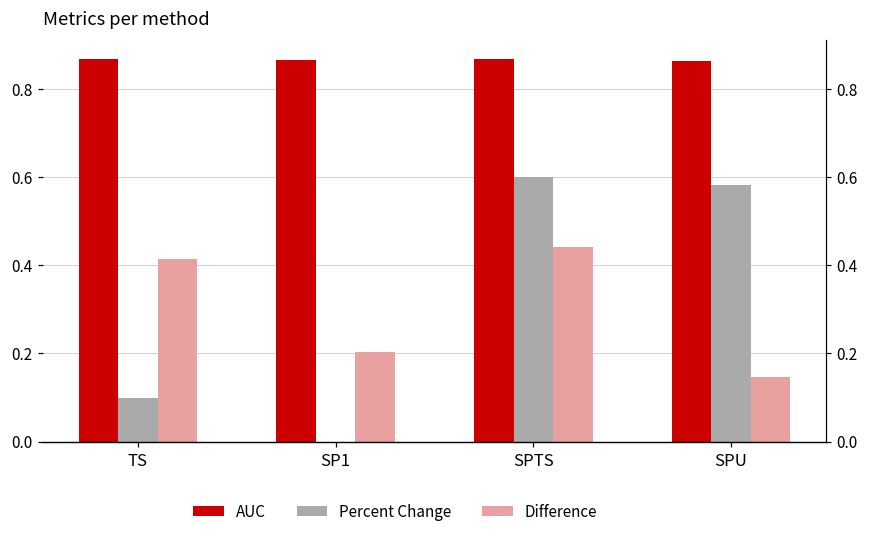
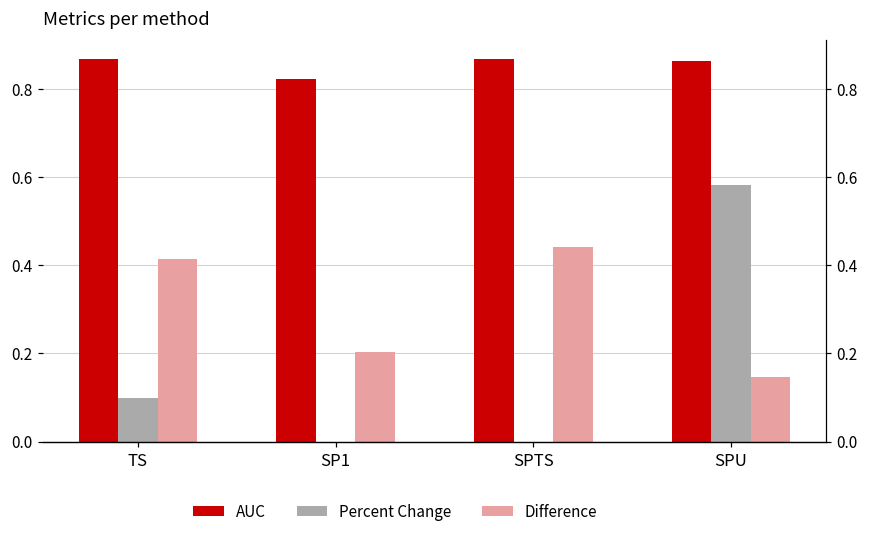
  {
    "AUC": {
      "TS": 0.87,
-     "SP1": 0.87,
+     "SP1": 0.82,
      "SPTS": 0.87,
      "SPU": 0.86
    },
    "Percent Change": {
      "TS": 0.1,
      "SP1": 0.0,
-     "SPTS": 0.6,
+     "SPTS": 0.0,
      "SPU": 0.58
    },
    "Difference": {
      "TS": 0.41,
      "SP1": 0.20,
      "SPTS": 0.44,
      "SPU": 0.15
    }
  }
